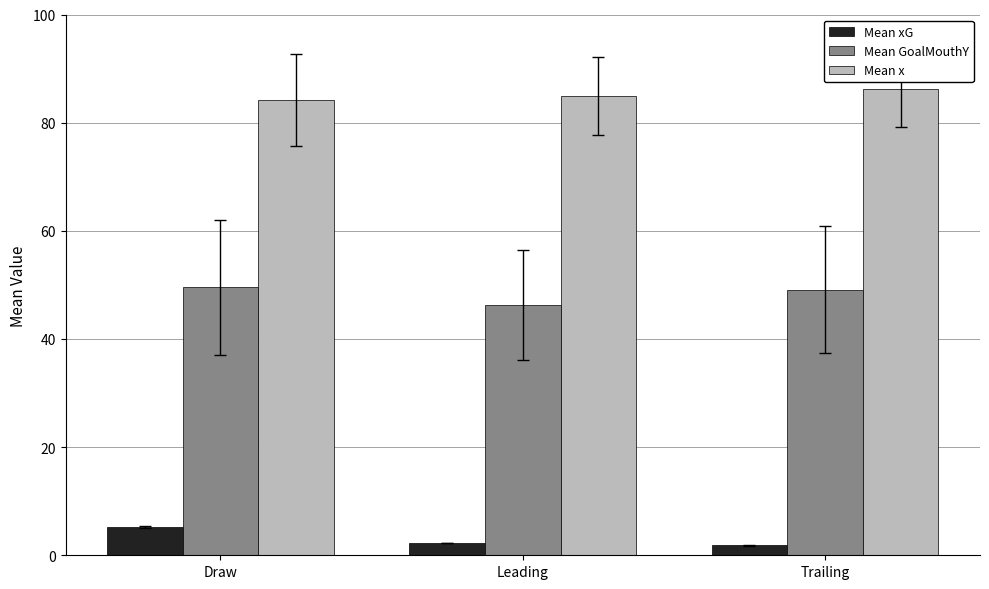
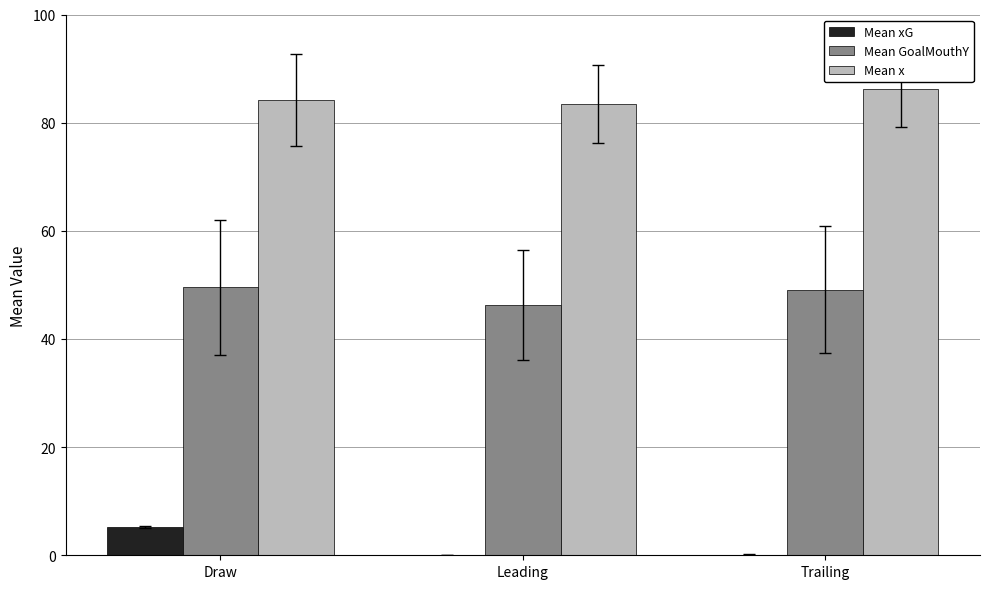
  {
    "Mean xG": {
      "Draw": 5,
-     "Leading": 2,
-     "Trailing": 2
+     "Leading": 0,
+     "Trailing": 0
    },
    "Mean GoalMouthY": {
      "Draw": 50,
      "Leading": 46,
      "Trailing": 49
    },
    "Mean x": {
      "Draw": 84,
-     "Leading": 85,
+     "Leading": 83,
      "Trailing": 86
    }
  }
